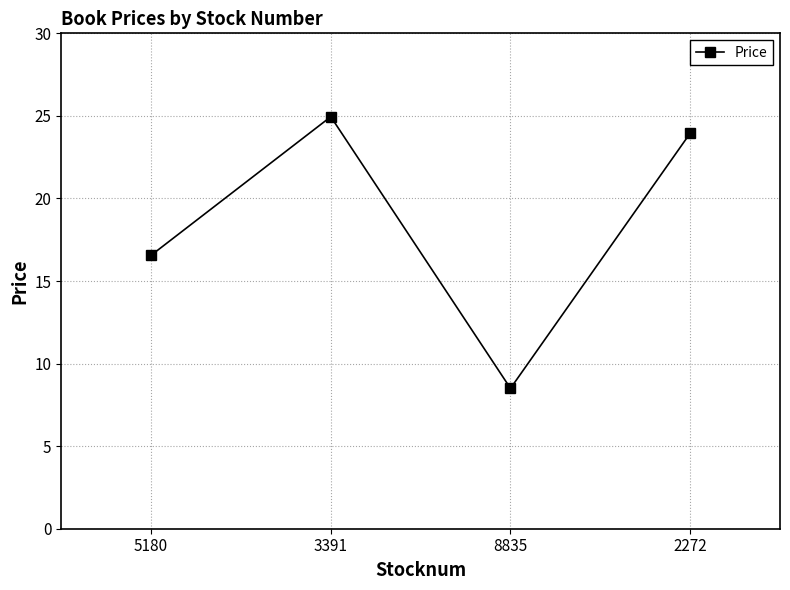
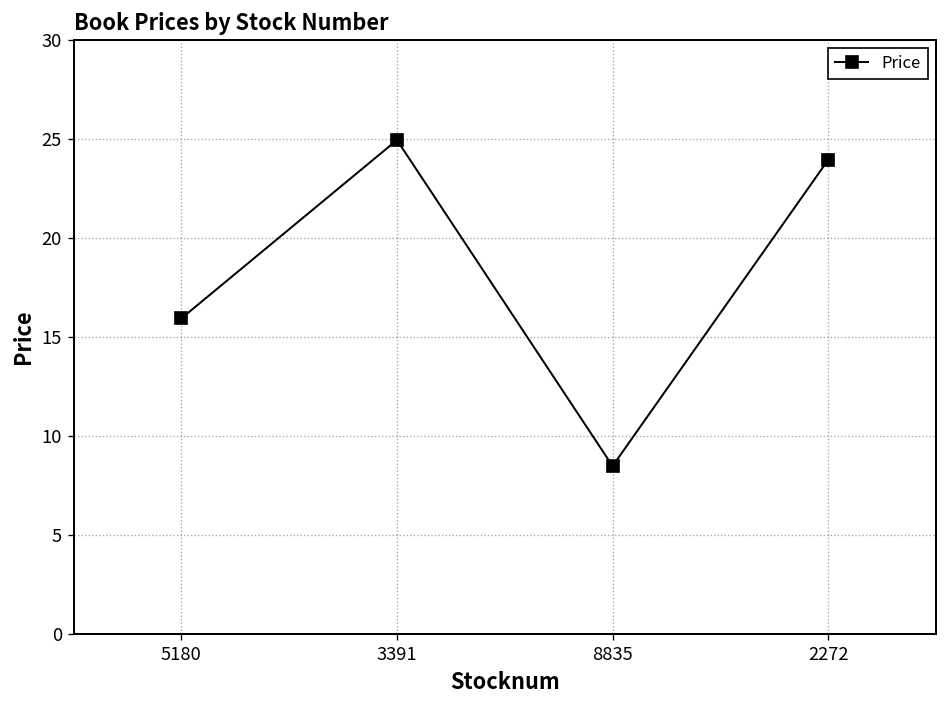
  {
-   "5180": 16.6,
+   "5180": 16.0,
    "3391": 25.0,
    "8835": 8.5,
    "2272": 24.0
  }
